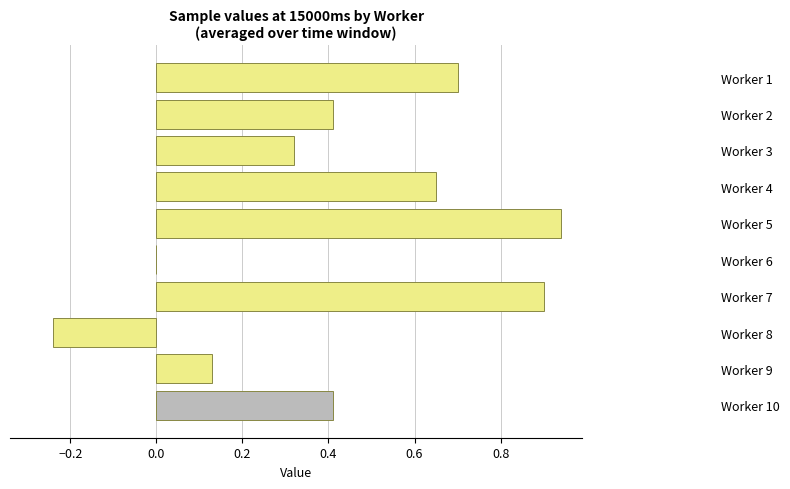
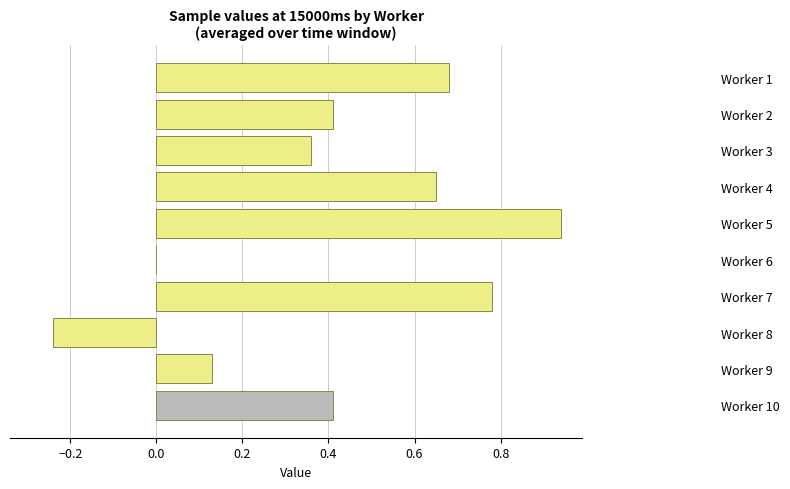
  {
-   "Worker 1": 0.70,
+   "Worker 1": 0.68,
    "Worker 2": 0.41,
-   "Worker 3": 0.32,
+   "Worker 3": 0.36,
    "Worker 4": 0.65,
    "Worker 5": 0.94,
    "Worker 6": 0.00,
-   "Worker 7": 0.90,
+   "Worker 7": 0.78,
    "Worker 8": -0.24,
    "Worker 9": 0.13,
    "Worker 10": 0.41
  }
